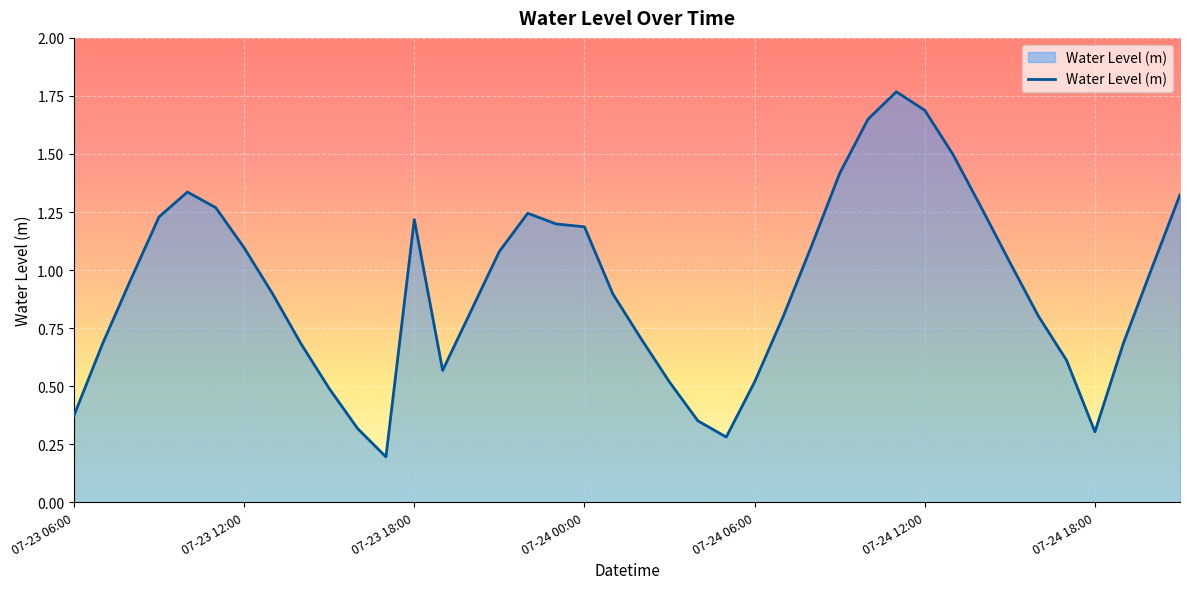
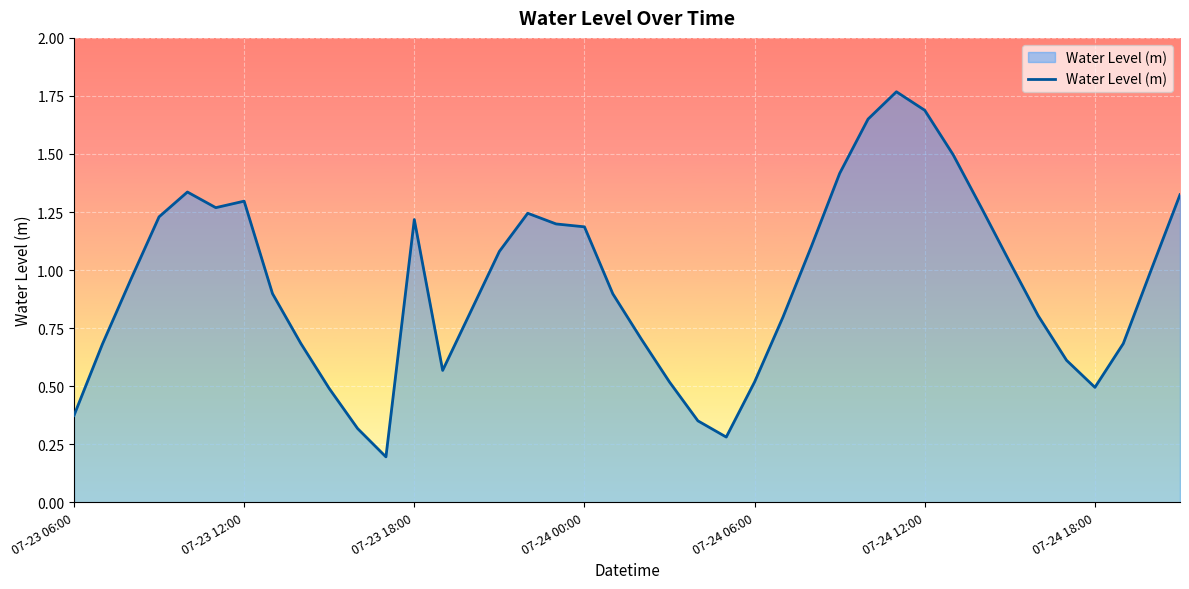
  {
    "07-23 06:00": 0.37,
-   "07-23 12:00": 1.10,
+   "07-23 12:00": 1.30,
    "07-23 18:00": 1.22,
    "07-24 00:00": 1.19,
    "07-24 06:00": 0.52,
    "07-24 12:00": 1.69,
-   "07-24 18:00": 0.30
+   "07-24 18:00": 0.49
  }
